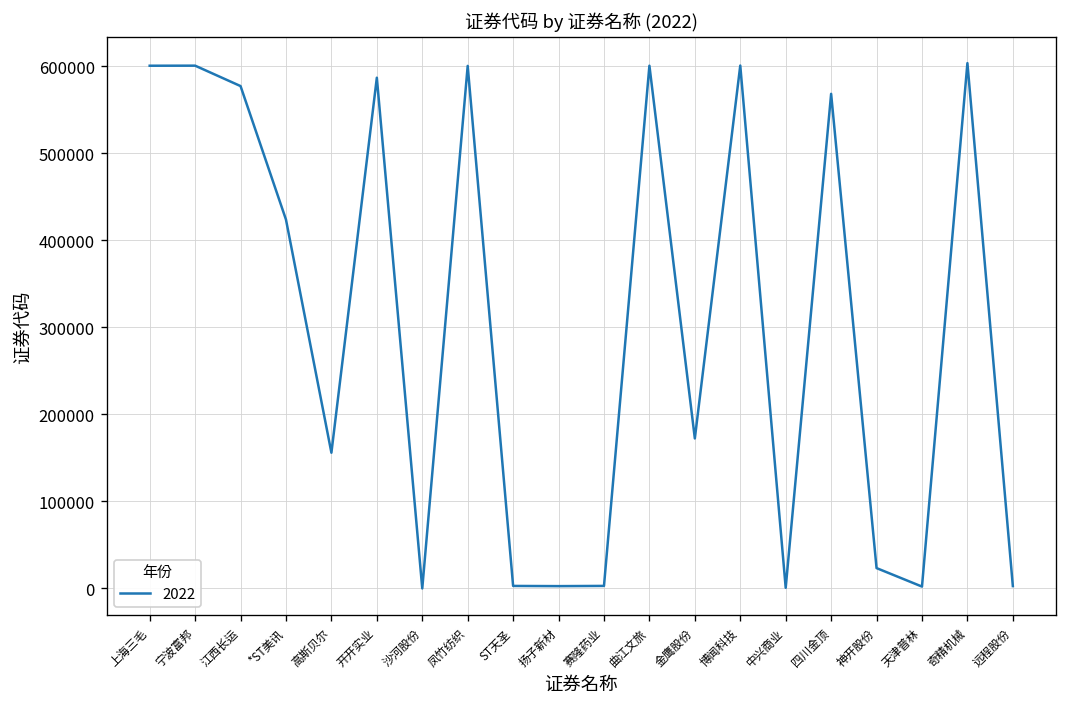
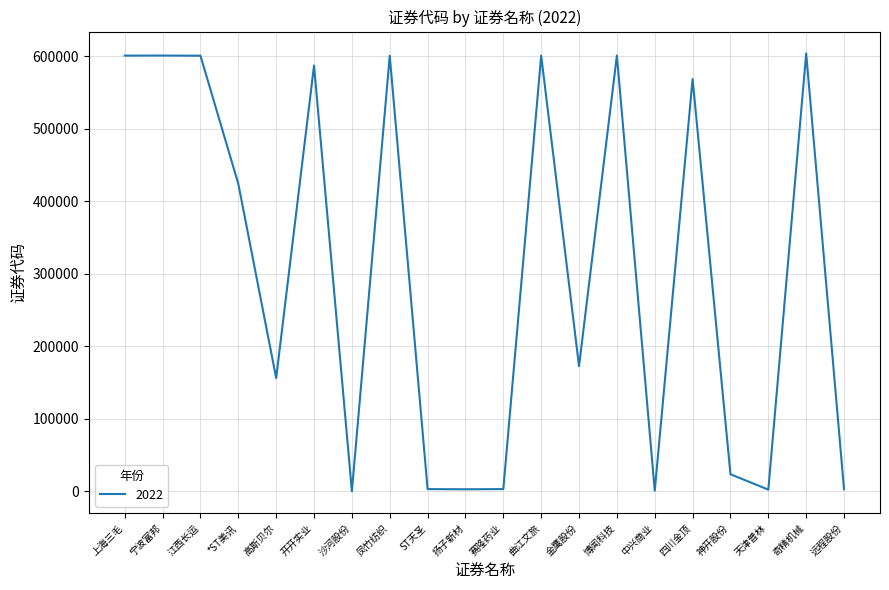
  {
    "上海三毛": 600000,
    "宁波富邦": 600000,
-   "江西长运": 580000,
+   "江西长运": 600000,
    "*ST美讯": 420000,
    "高斯贝尔": 160000,
    "开开实业": 590000,
    "沙河股份": 0,
    "凤竹纺织": 600000,
    "ST天圣": 0,
    "扬子新材": 0,
    "赛隆药业": 0,
    "曲江文旅": 600000,
    "金鹰股份": 170000,
    "博闻科技": 600000,
    "中兴商业": 0,
    "四川金顶": 570000,
    "神开股份": 20000,
    "天津普林": 0,
    "奇精机械": 600000,
    "远程股份": 0
  }
